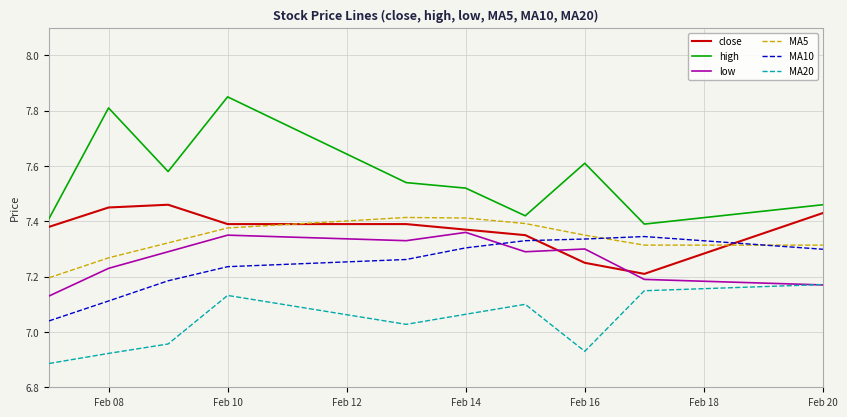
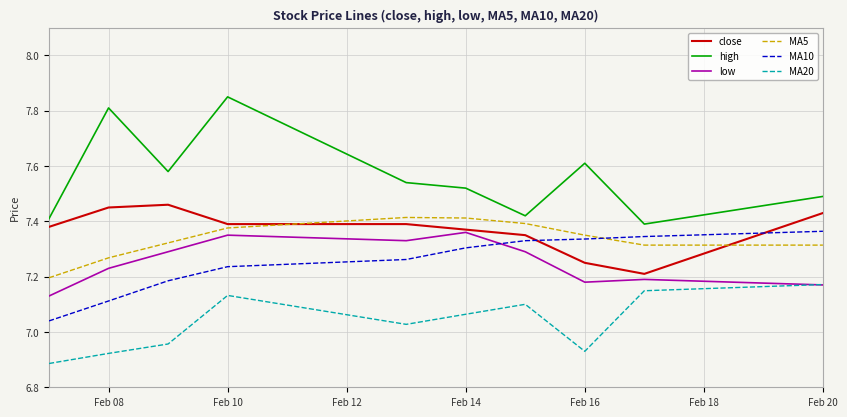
  {
    "close": {
      "Feb 08": 7.45,
      "Feb 10": 7.39,
      "Feb 14": 7.37,
      "Feb 16": 7.25,
      "Feb 20": 7.43
    },
    "high": {
      "Feb 08": 7.81,
      "Feb 10": 7.85,
      "Feb 14": 7.52,
      "Feb 16": 7.61,
-     "Feb 20": 7.46
+     "Feb 20": 7.49
    },
    "low": {
      "Feb 08": 7.23,
      "Feb 10": 7.35,
      "Feb 14": 7.36,
-     "Feb 16": 7.30
+     "Feb 16": 7.18
    },
    "MA5": {
      "Feb 08": 7.27,
      "Feb 10": 7.38,
      "Feb 14": 7.41,
      "Feb 16": 7.35,
      "Feb 20": 7.31
    },
    "MA10": {
      "Feb 08": 7.11,
      "Feb 10": 7.24,
      "Feb 14": 7.30,
      "Feb 16": 7.34,
-     "Feb 20": 7.30
+     "Feb 20": 7.36
    },
    "MA20": {
      "Feb 08": 6.92,
      "Feb 10": 7.13,
      "Feb 14": 7.06,
      "Feb 16": 6.93
    }
  }
